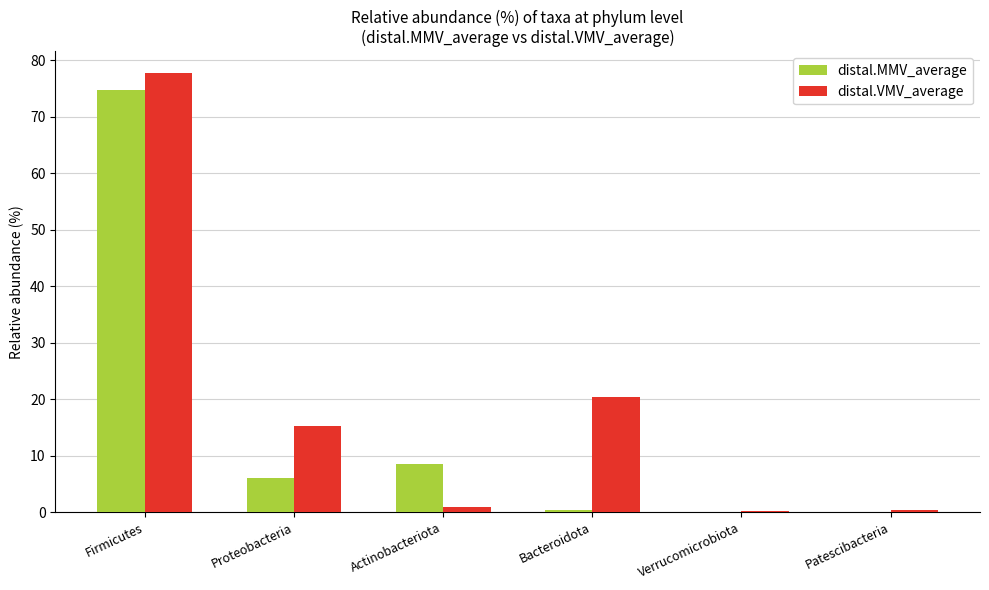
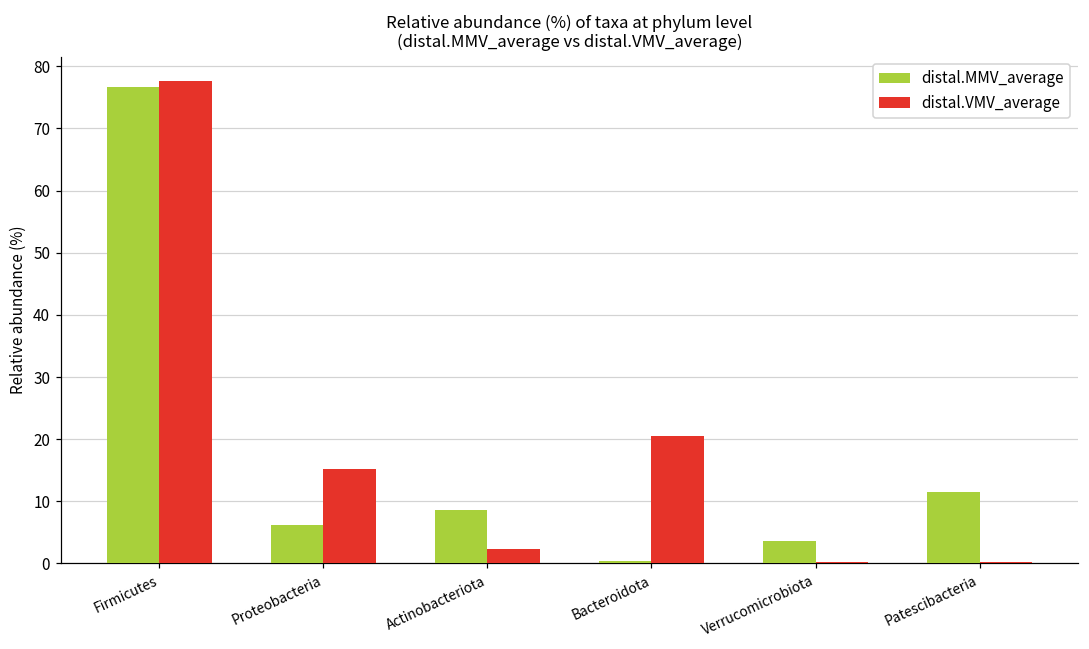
  {
    "distal.MMV_average": {
-     "Firmicutes": 75,
+     "Firmicutes": 77,
      "Proteobacteria": 6,
      "Actinobacteriota": 9,
-     "Verrucomicrobiota": 0,
-     "Patescibacteria": 0
+     "Verrucomicrobiota": 4,
+     "Patescibacteria": 11
    },
    "distal.VMV_average": {
      "Firmicutes": 78,
      "Proteobacteria": 15,
-     "Actinobacteriota": 1,
+     "Actinobacteriota": 2,
      "Bacteroidota": 20
    }
  }
